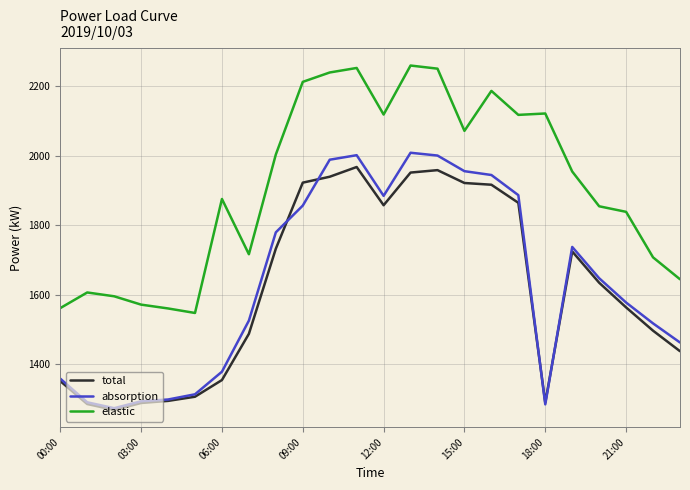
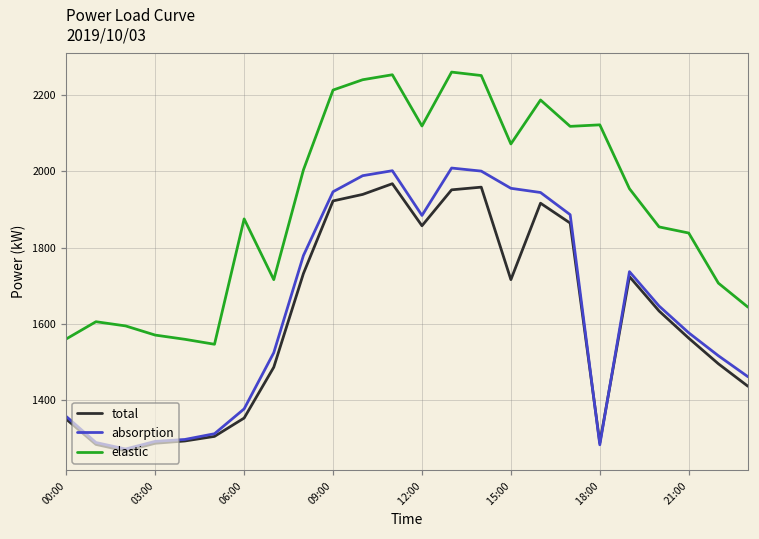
  {
    "total": {
      "06:00": 1350,
      "09:00": 1920,
      "12:00": 1860,
-     "15:00": 1920,
+     "15:00": 1720,
      "21:00": 1560
    },
    "absorption": {
      "06:00": 1380,
-     "09:00": 1860,
+     "09:00": 1950,
      "12:00": 1880,
      "15:00": 1960,
      "21:00": 1580
    },
    "elastic": {
      "00:00": 1560,
      "03:00": 1570,
      "06:00": 1880,
      "09:00": 2210,
      "12:00": 2120,
      "15:00": 2070,
      "18:00": 2120,
      "21:00": 1840
    }
  }
